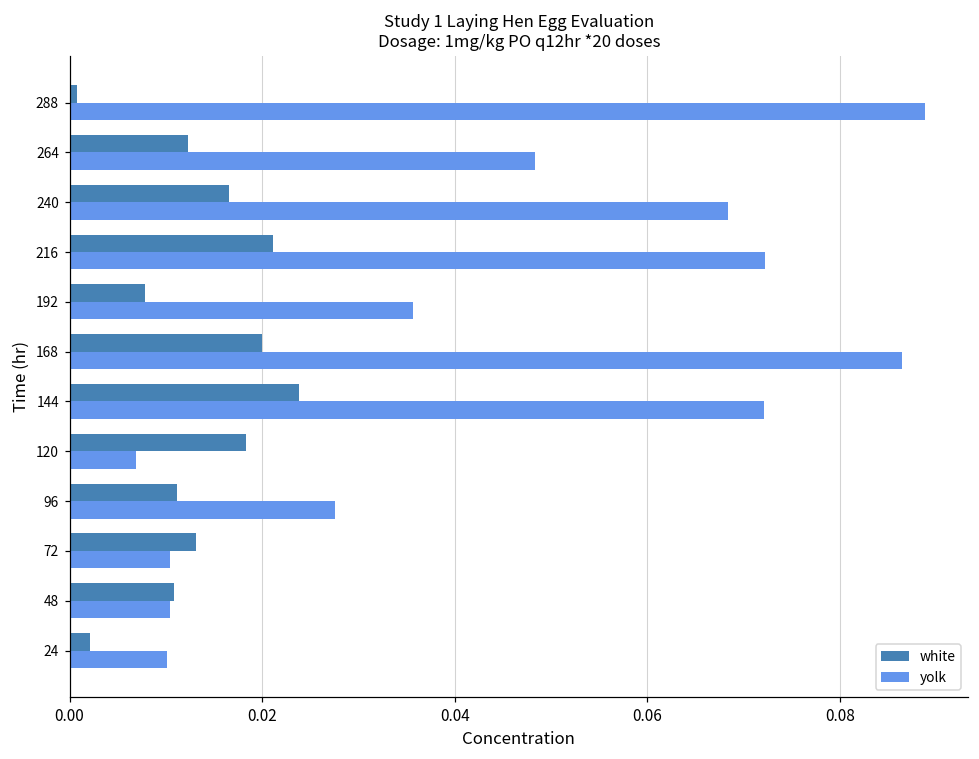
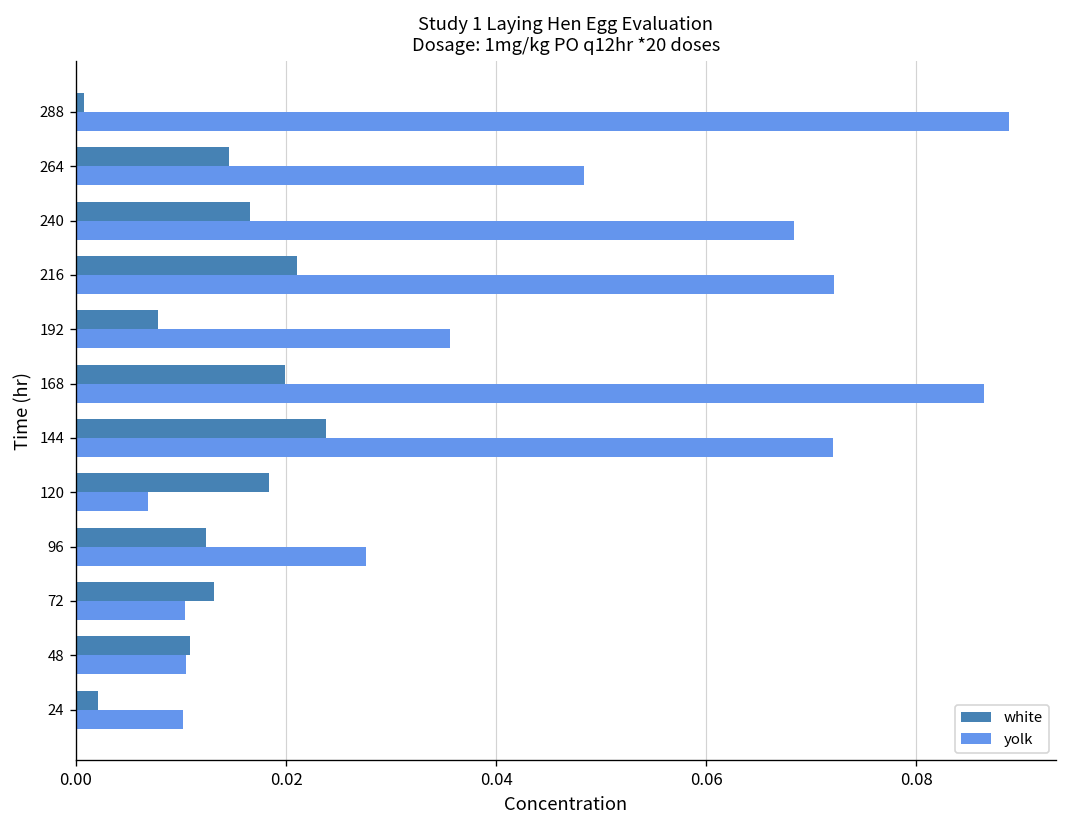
  {
    "white": {
      "288": 0.001,
-     "264": 0.012,
+     "264": 0.015,
      "240": 0.017,
      "216": 0.021,
      "192": 0.008,
      "168": 0.020,
      "144": 0.024,
      "120": 0.018,
-     "96": 0.011,
+     "96": 0.012,
      "72": 0.013,
      "48": 0.011,
      "24": 0.002
    },
    "yolk": {
      "288": 0.089,
      "264": 0.048,
      "240": 0.068,
      "216": 0.072,
      "192": 0.036,
      "168": 0.086,
      "144": 0.072,
      "120": 0.007,
      "96": 0.028,
      "72": 0.010,
      "48": 0.010,
      "24": 0.010
    }
  }
